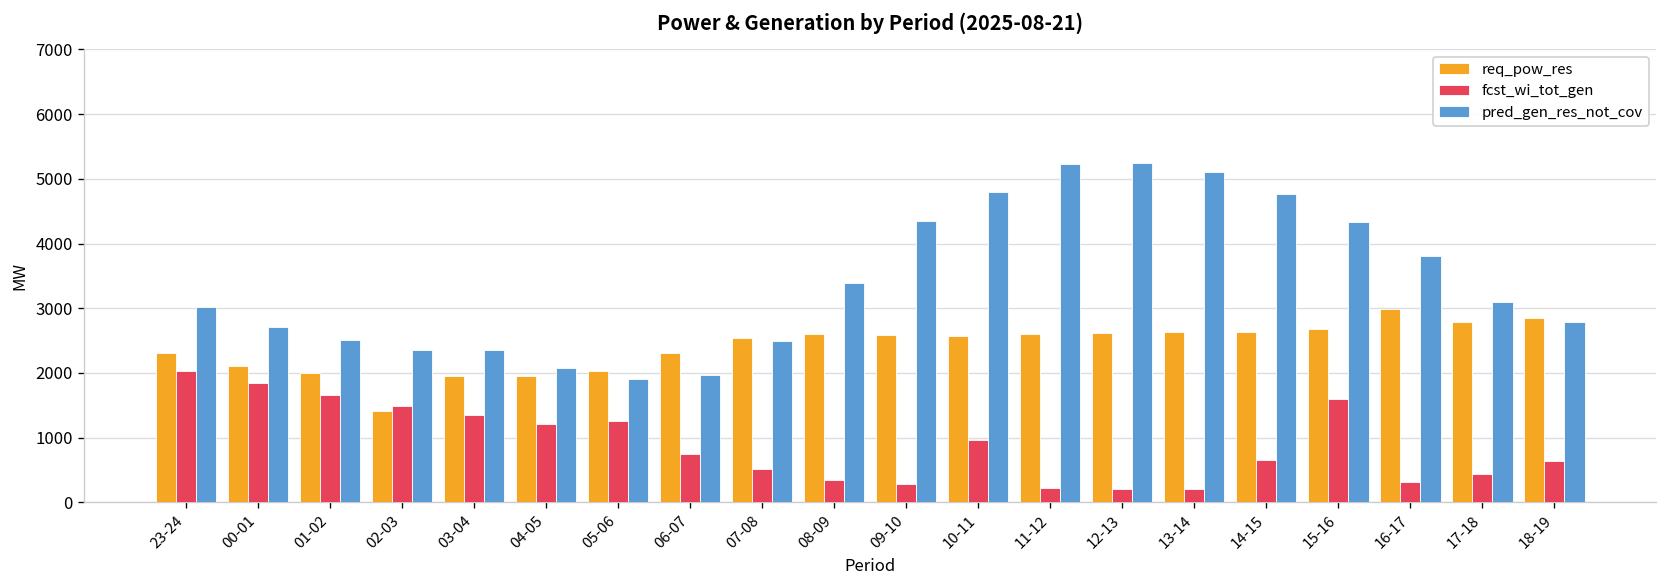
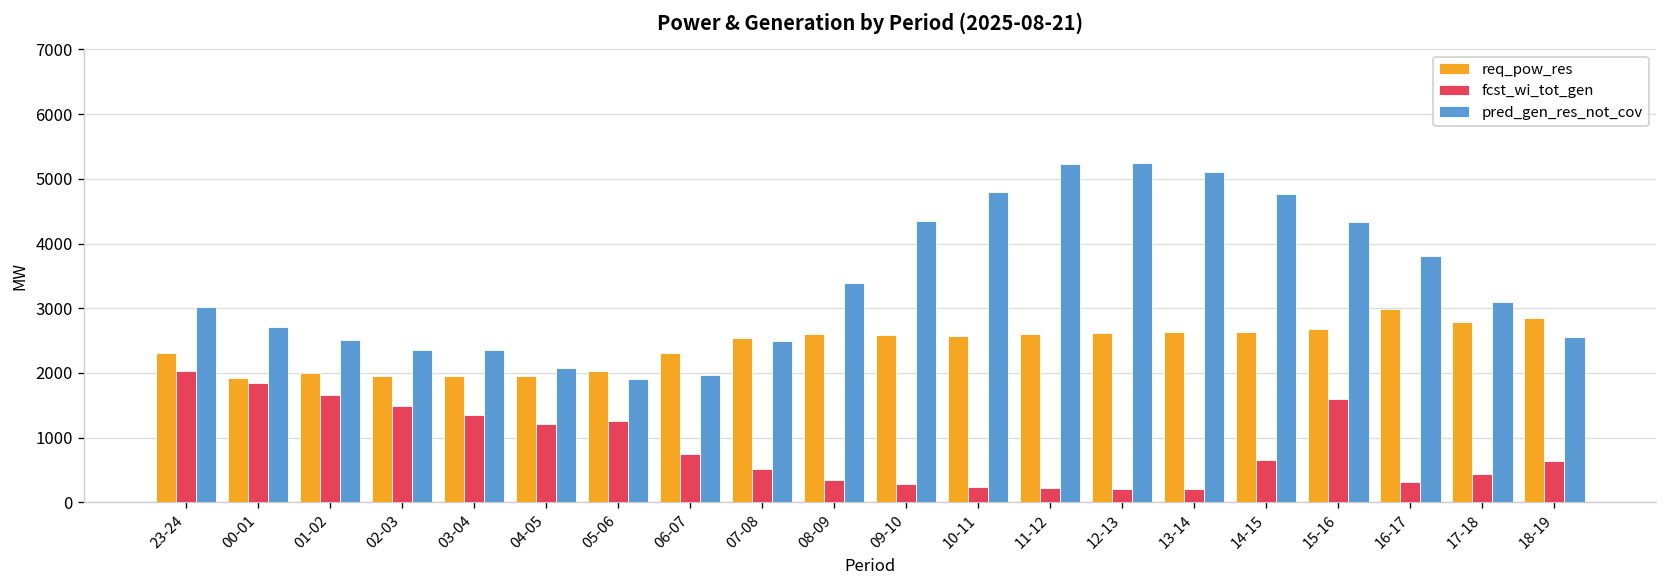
  {
    "req_pow_res": {
      "23-24": 2300,
-     "00-01": 2100,
+     "00-01": 1900,
      "01-02": 2000,
-     "02-03": 1400,
+     "02-03": 2000,
      "03-04": 1900,
      "04-05": 2000,
      "05-06": 2000,
      "06-07": 2300,
      "07-08": 2500,
      "08-09": 2600,
      "09-10": 2600,
      "10-11": 2600,
      "11-12": 2600,
      "12-13": 2600,
      "13-14": 2600,
      "14-15": 2600,
      "15-16": 2700,
      "16-17": 3000,
      "17-18": 2800,
      "18-19": 2900
    },
    "fcst_wi_tot_gen": {
      "23-24": 2000,
      "00-01": 1800,
      "01-02": 1700,
      "02-03": 1500,
      "03-04": 1300,
      "04-05": 1200,
      "05-06": 1300,
      "06-07": 800,
      "07-08": 500,
      "08-09": 300,
      "09-10": 300,
-     "10-11": 1000,
+     "10-11": 200,
      "11-12": 200,
      "12-13": 200,
      "13-14": 200,
      "14-15": 700,
      "15-16": 1600,
      "16-17": 300,
      "17-18": 400,
      "18-19": 600
    },
    "pred_gen_res_not_cov": {
      "23-24": 3000,
      "00-01": 2700,
      "01-02": 2500,
      "02-03": 2300,
      "03-04": 2400,
      "04-05": 2100,
      "05-06": 1900,
      "06-07": 2000,
      "07-08": 2500,
      "08-09": 3400,
      "09-10": 4300,
      "10-11": 4800,
      "11-12": 5200,
      "12-13": 5300,
      "13-14": 5100,
      "14-15": 4800,
      "15-16": 4300,
      "16-17": 3800,
      "17-18": 3100,
-     "18-19": 2800
+     "18-19": 2600
    }
  }
